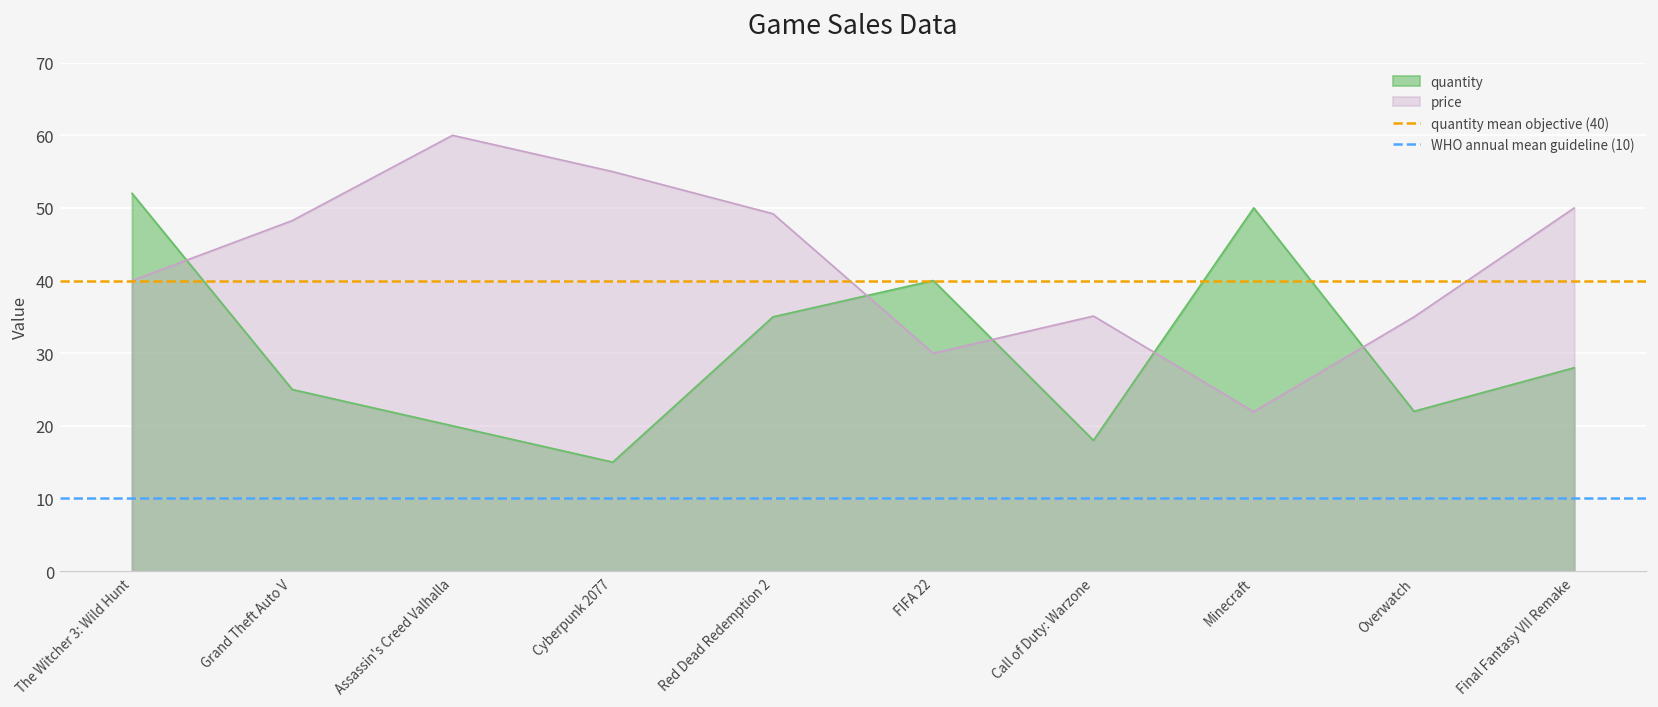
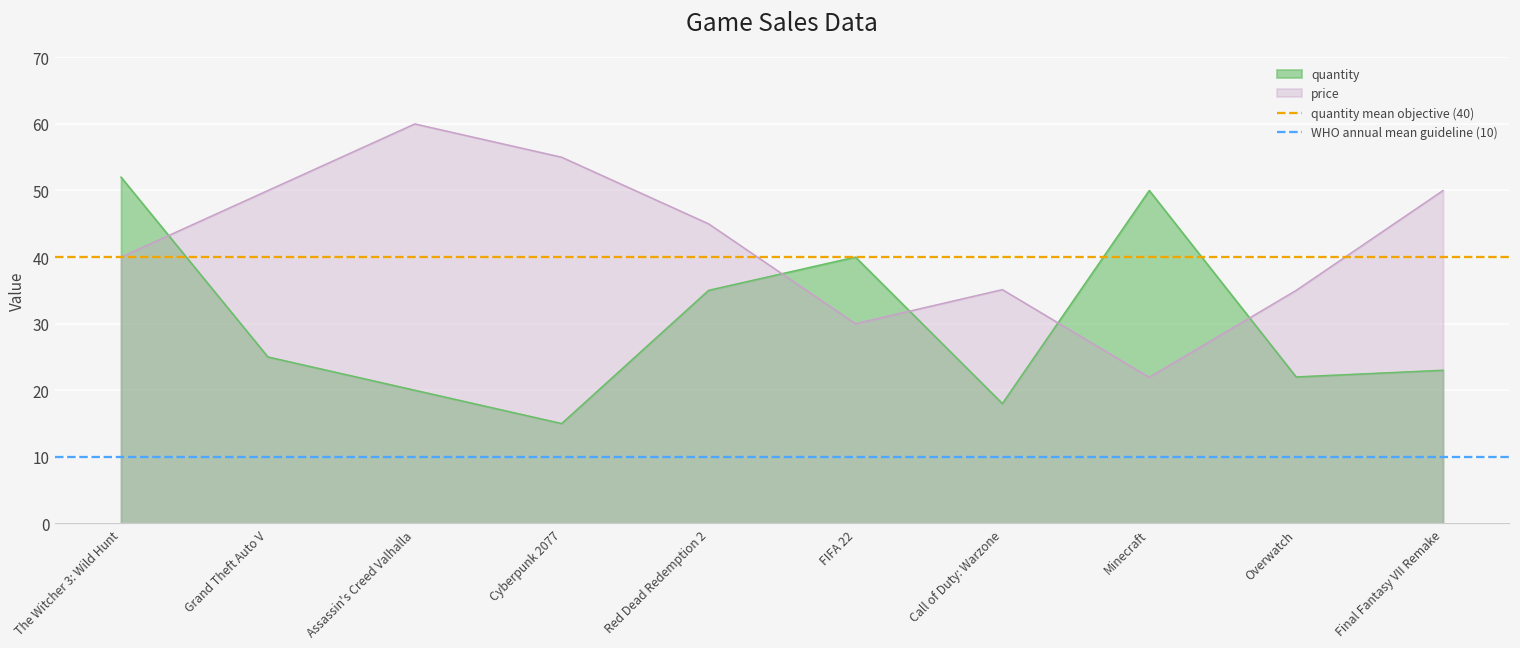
  {
    "quantity": {
      "The Witcher 3: Wild Hunt": 52,
      "Grand Theft Auto V": 25,
      "Assassin's Creed Valhalla": 20,
      "Cyberpunk 2077": 15,
      "Red Dead Redemption 2": 35,
      "FIFA 22": 40,
      "Call of Duty: Warzone": 18,
      "Minecraft": 50,
      "Overwatch": 22,
-     "Final Fantasy VII Remake": 28
+     "Final Fantasy VII Remake": 23
    },
    "price": {
      "The Witcher 3: Wild Hunt": 40,
-     "Grand Theft Auto V": 48,
+     "Grand Theft Auto V": 50,
      "Assassin's Creed Valhalla": 60,
      "Cyberpunk 2077": 55,
-     "Red Dead Redemption 2": 49,
+     "Red Dead Redemption 2": 45,
      "FIFA 22": 30,
      "Call of Duty: Warzone": 35,
      "Minecraft": 22,
      "Overwatch": 35,
      "Final Fantasy VII Remake": 50
    }
  }
